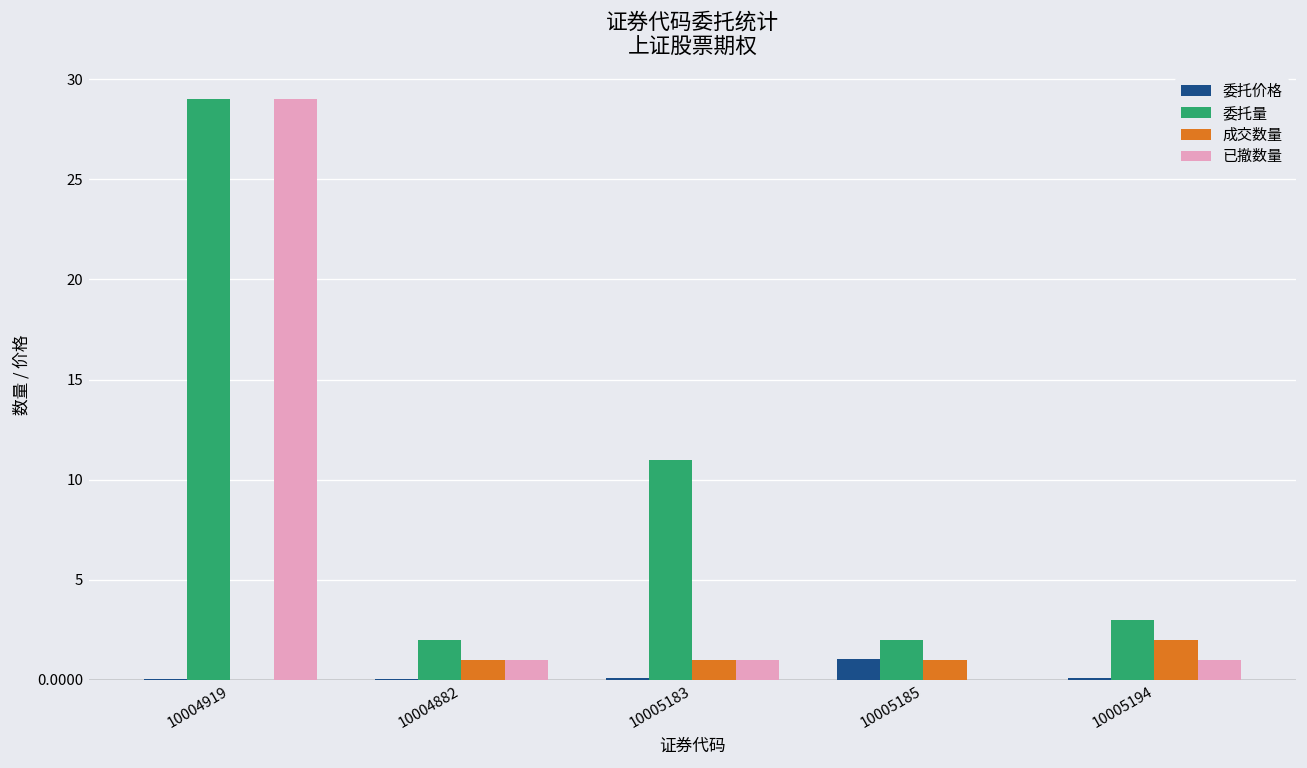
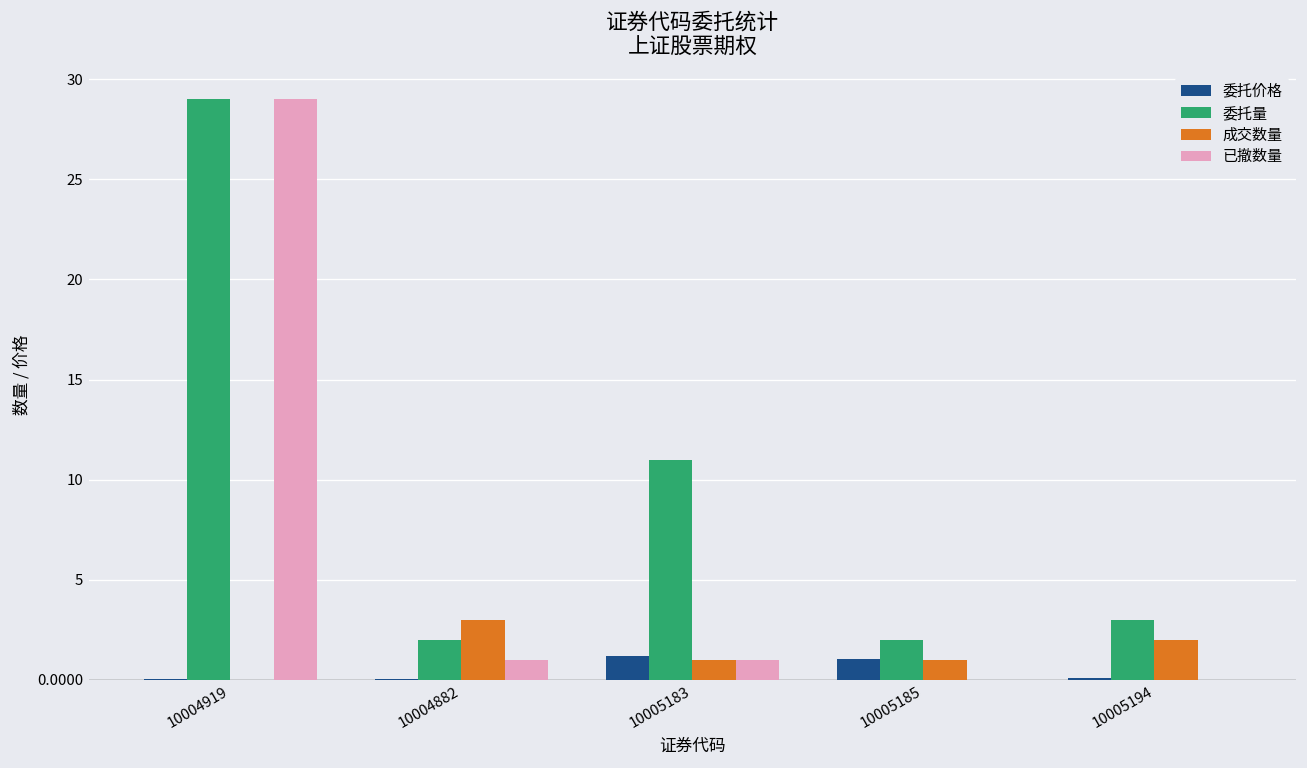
  {
    "委托价格": {
-     "10005183": 0.1,
+     "10005183": 1.2,
      "10005185": 1.1
    },
    "委托量": {
      "10004919": 29.0,
      "10004882": 2.0,
      "10005183": 11.0,
      "10005185": 2.0,
      "10005194": 3.0
    },
    "成交数量": {
      "10004919": 0,
-     "10004882": 1,
+     "10004882": 3,
      "10005183": 1,
      "10005185": 1,
      "10005194": 2
    },
    "已撤数量": {
      "10004919": 29,
      "10004882": 1,
      "10005183": 1,
      "10005185": 0,
-     "10005194": 1
+     "10005194": 0
    }
  }
